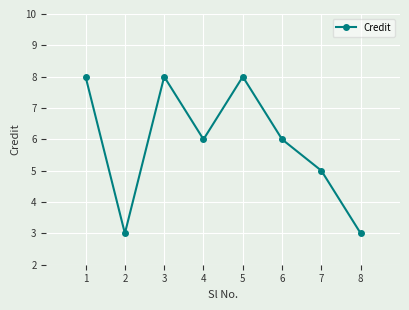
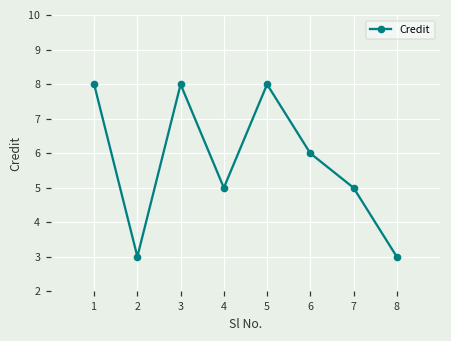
  {
    "1": 8,
    "2": 3,
    "3": 8,
-   "4": 6,
+   "4": 5,
    "5": 8,
    "6": 6,
    "7": 5,
    "8": 3
  }
